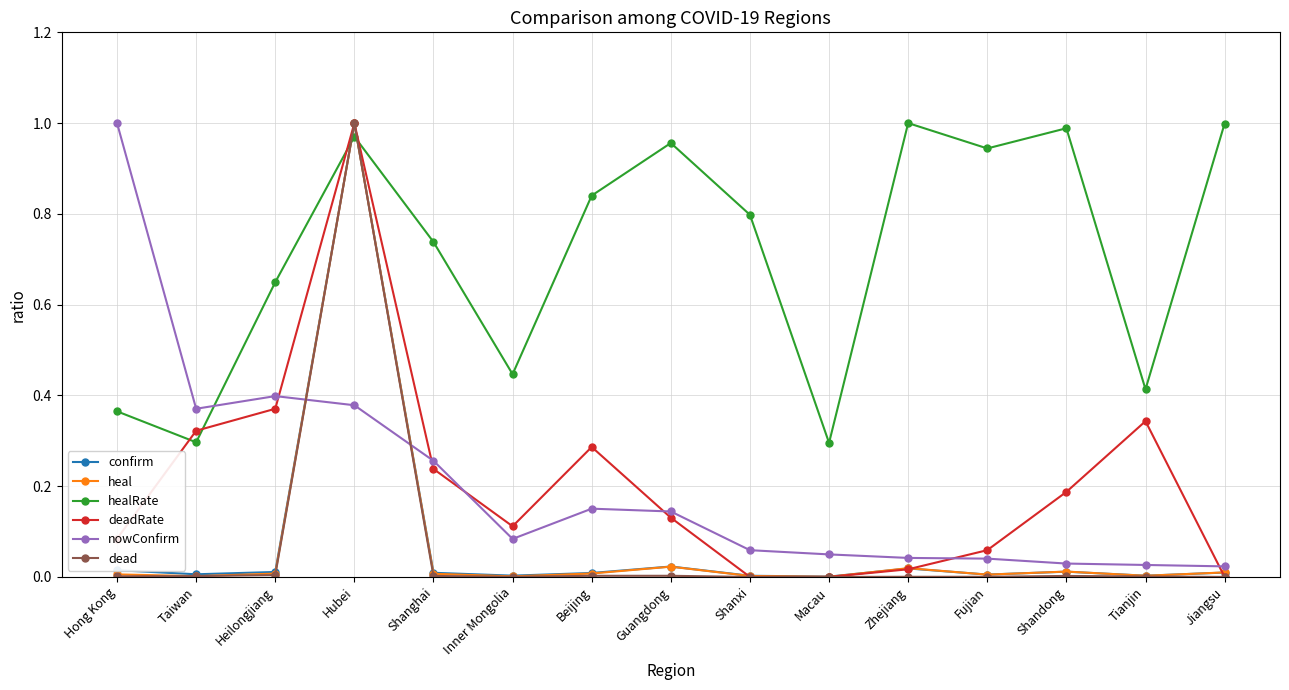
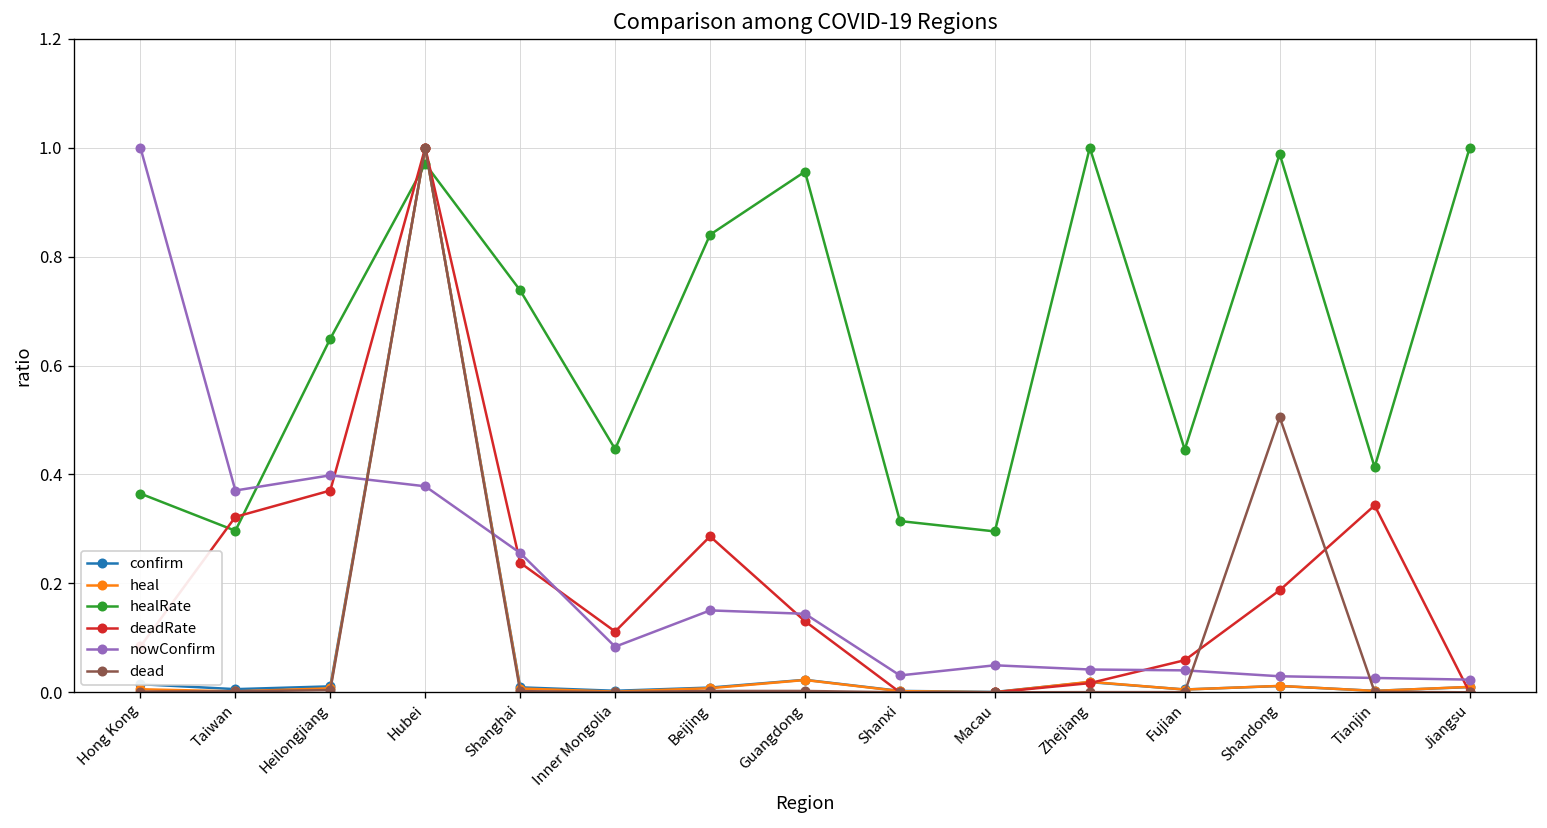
  {
    "healRate": {
      "Hong Kong": 0.36,
      "Taiwan": 0.30,
      "Heilongjiang": 0.65,
      "Hubei": 0.97,
      "Shanghai": 0.74,
      "Inner Mongolia": 0.45,
      "Beijing": 0.84,
      "Guangdong": 0.96,
-     "Shanxi": 0.80,
+     "Shanxi": 0.31,
      "Macau": 0.30,
      "Zhejiang": 1.00,
-     "Fujian": 0.94,
+     "Fujian": 0.45,
      "Shandong": 0.99,
      "Tianjin": 0.41,
      "Jiangsu": 1.00
    },
    "deadRate": {
      "Taiwan": 0.32,
      "Heilongjiang": 0.37,
      "Shanghai": 0.24,
      "Inner Mongolia": 0.11,
      "Beijing": 0.29,
      "Guangdong": 0.13,
      "Fujian": 0.06,
      "Shandong": 0.19,
      "Tianjin": 0.34
    },
    "nowConfirm": {
      "Hong Kong": 1.00,
      "Taiwan": 0.37,
      "Heilongjiang": 0.40,
      "Hubei": 0.38,
      "Shanghai": 0.26,
      "Inner Mongolia": 0.08,
      "Beijing": 0.15,
      "Guangdong": 0.14,
-     "Shanxi": 0.06,
+     "Shanxi": 0.03,
      "Macau": 0.05,
      "Zhejiang": 0.04,
      "Fujian": 0.04,
      "Shandong": 0.03,
      "Tianjin": 0.03,
      "Jiangsu": 0.02
    },
    "dead": {
      "Guangdong": 0.00,
      "Zhejiang": 0.00,
-     "Shandong": 0.00
+     "Shandong": 0.51
    }
  }
